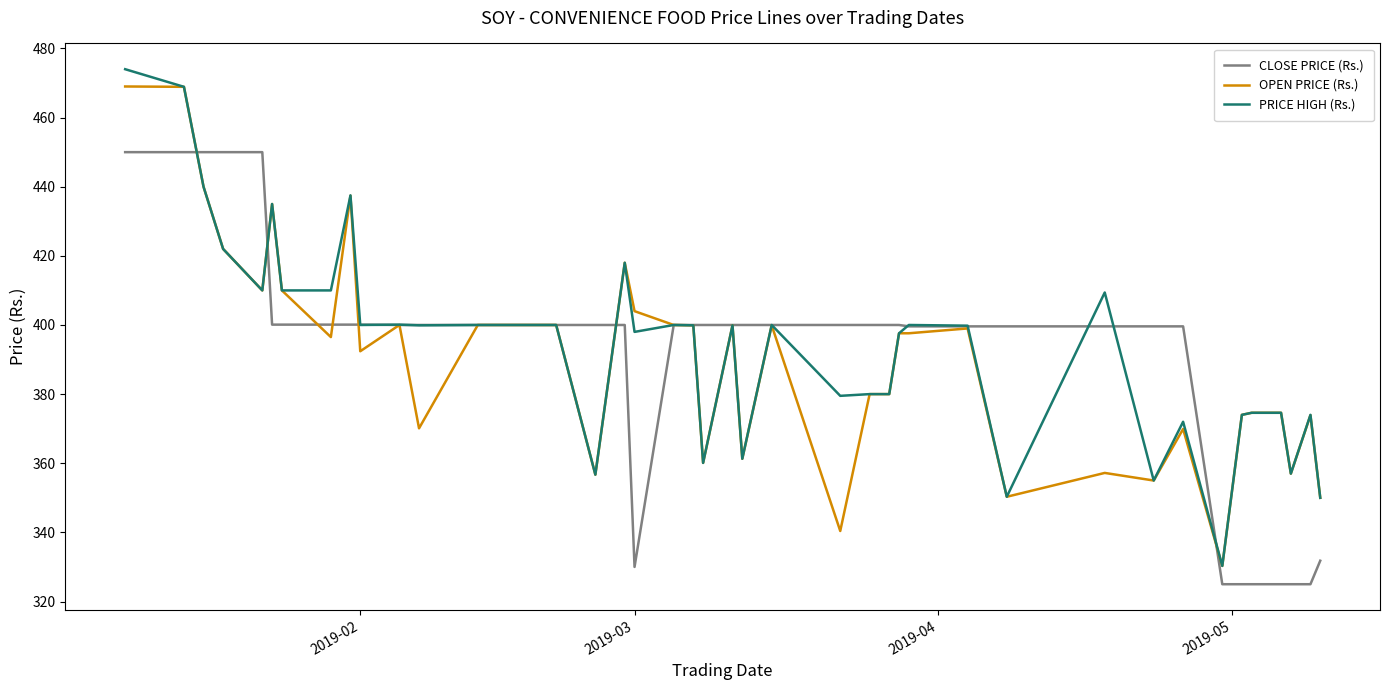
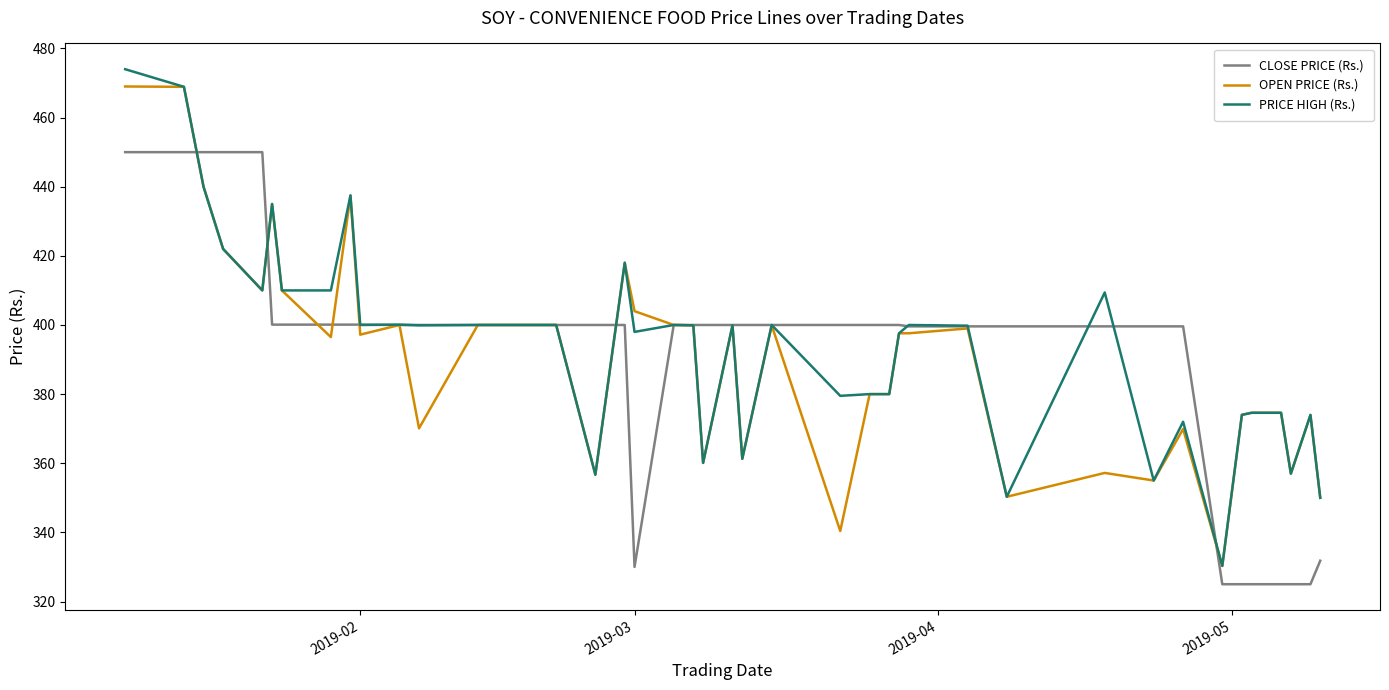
  {
    "CLOSE PRICE (Rs.)": {
      "2019-03": 330
    },
    "OPEN PRICE (Rs.)": {
-     "2019-02": 392,
+     "2019-02": 397,
      "2019-03": 404
    },
    "PRICE HIGH (Rs.)": {
      "2019-03": 398
    }
  }
